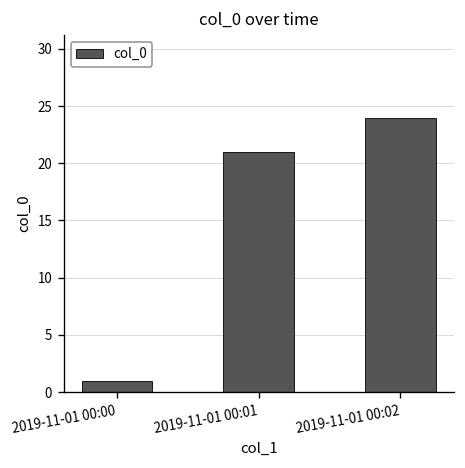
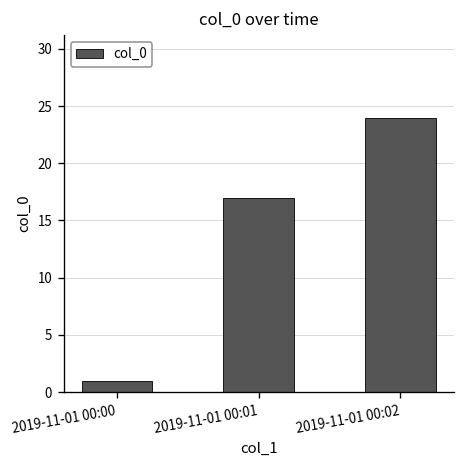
  {
    "2019-11-01 00:00": 1,
-   "2019-11-01 00:01": 21,
+   "2019-11-01 00:01": 17,
    "2019-11-01 00:02": 24
  }
